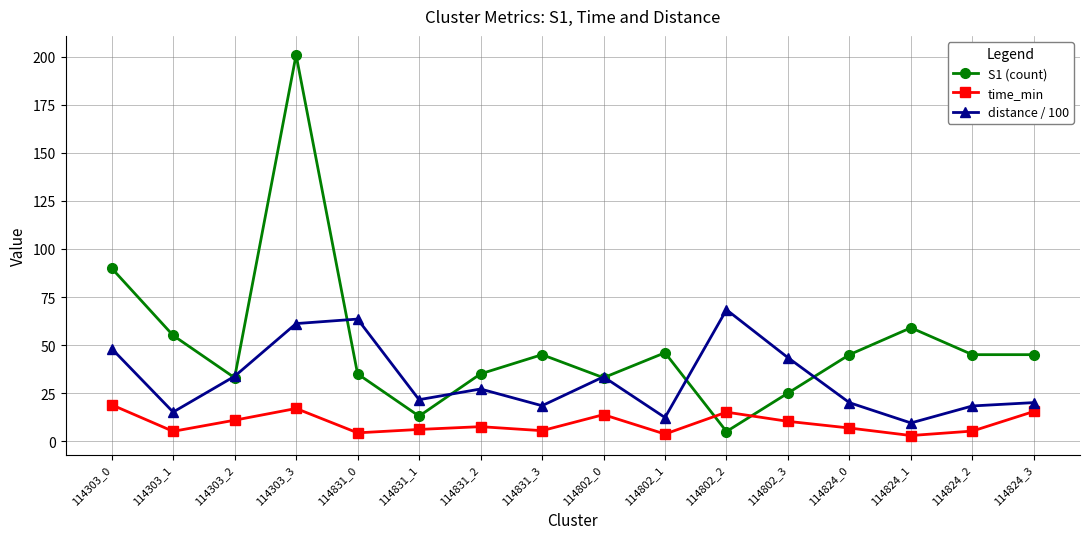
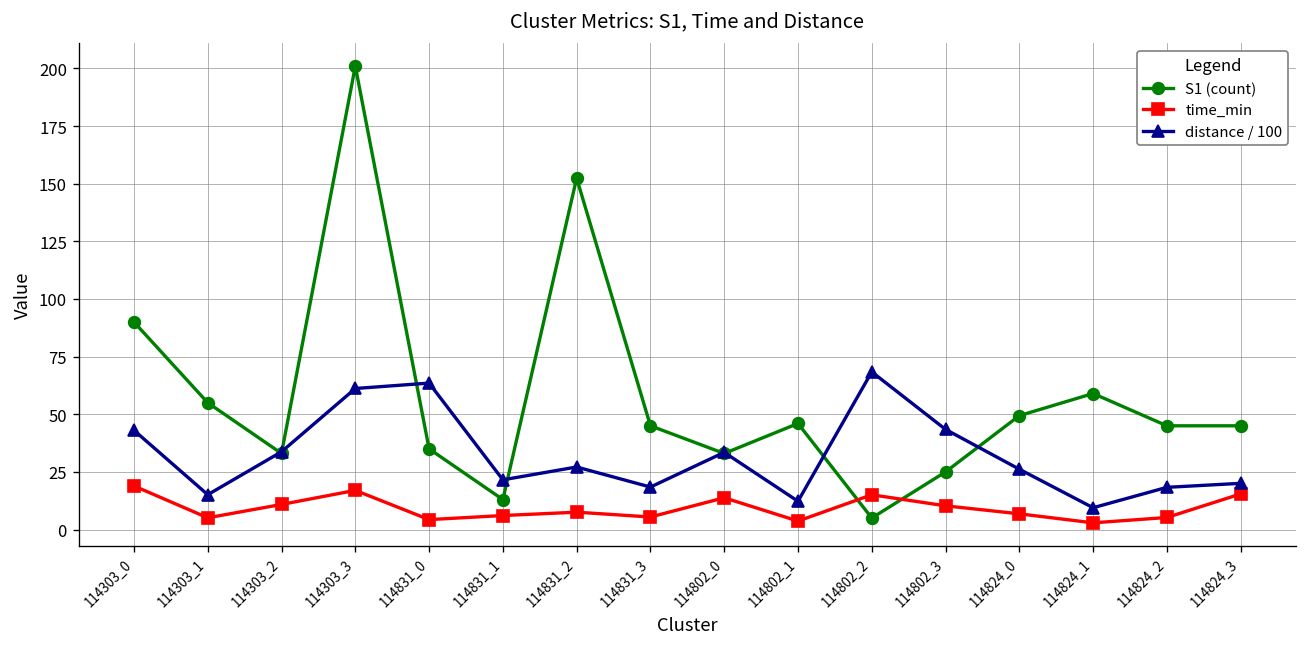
  {
    "S1 (count)": {
      "114303_0": 90,
      "114303_1": 55,
      "114303_3": 201,
      "114831_0": 35,
      "114831_1": 13,
-     "114831_2": 35,
+     "114831_2": 152,
      "114831_3": 45,
      "114802_1": 46,
      "114802_2": 5,
      "114802_3": 25,
-     "114824_0": 45,
+     "114824_0": 49,
      "114824_1": 59,
      "114824_2": 45,
      "114824_3": 45
    },
    "time_min": {
      "114303_0": 19,
      "114303_1": 5,
      "114303_2": 11,
      "114303_3": 17,
      "114831_0": 4,
      "114831_1": 6,
      "114831_2": 8,
      "114831_3": 5,
      "114802_0": 14,
      "114802_1": 4,
      "114802_2": 15,
      "114802_3": 10,
      "114824_0": 7,
      "114824_1": 3,
      "114824_2": 5,
      "114824_3": 15
    },
    "distance / 100": {
-     "114303_0": 48,
+     "114303_0": 43,
      "114303_1": 15,
      "114303_3": 61,
      "114831_0": 64,
      "114831_1": 22,
      "114831_2": 27,
      "114831_3": 18,
      "114802_1": 12,
      "114802_2": 68,
      "114802_3": 43,
-     "114824_0": 20,
+     "114824_0": 26,
      "114824_1": 9,
      "114824_2": 18,
      "114824_3": 20
    }
  }
